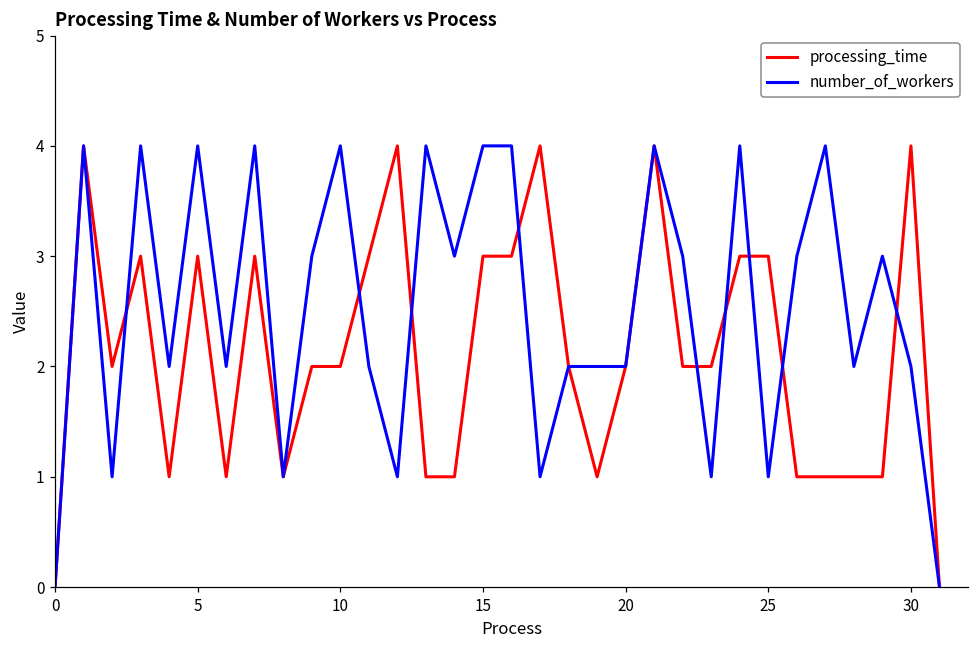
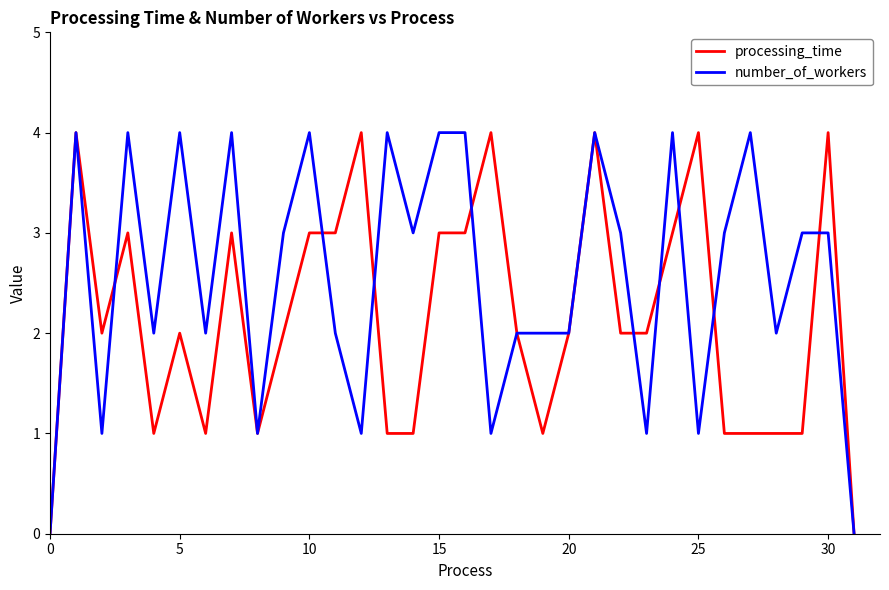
  {
    "processing_time": {
-     "5": 3,
-     "10": 2,
+     "5": 2,
+     "10": 3,
      "15": 3,
-     "25": 3,
+     "25": 4,
      "30": 4
    },
    "number_of_workers": {
      "5": 4,
      "10": 4,
      "15": 4,
      "25": 1,
-     "30": 2
+     "30": 3
    }
  }
